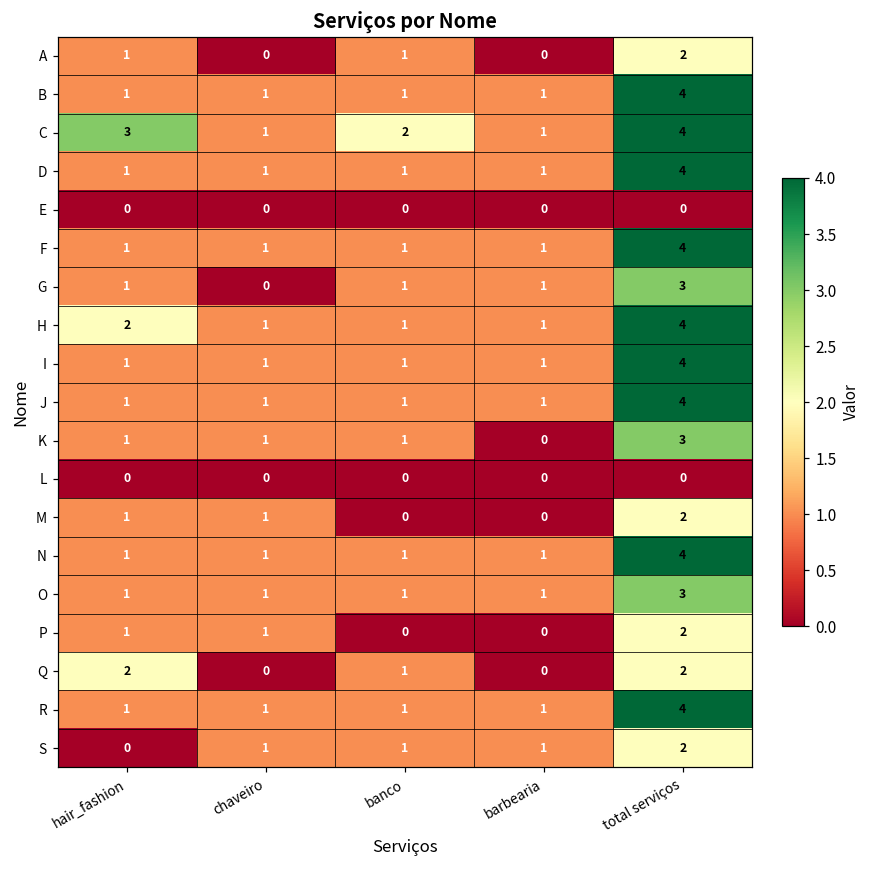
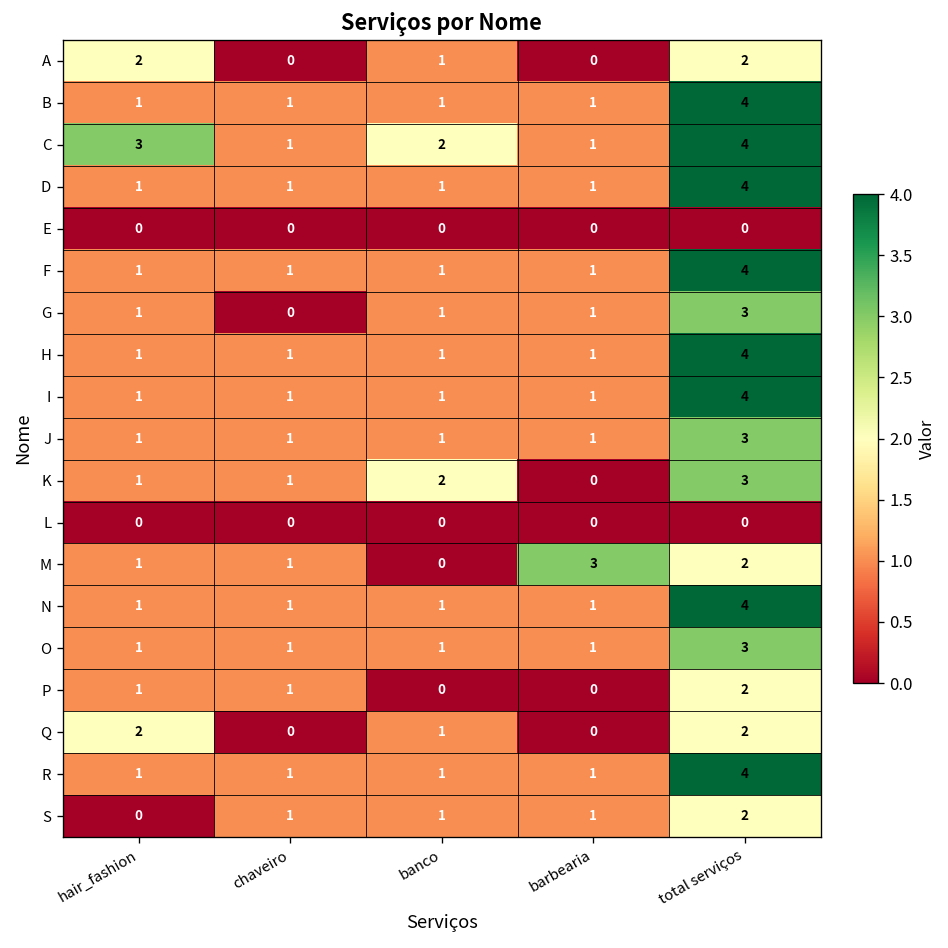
  {
    "A": {
-     "hair_fashion": 1,
+     "hair_fashion": 2,
      "chaveiro": 0,
      "banco": 1,
      "barbearia": 0,
      "total serviços": 2
    },
    "B": {
      "hair_fashion": 1,
      "chaveiro": 1,
      "banco": 1,
      "barbearia": 1,
      "total serviços": 4
    },
    "C": {
      "hair_fashion": 3,
      "chaveiro": 1,
      "banco": 2,
      "barbearia": 1,
      "total serviços": 4
    },
    "D": {
      "hair_fashion": 1,
      "chaveiro": 1,
      "banco": 1,
      "barbearia": 1,
      "total serviços": 4
    },
    "E": {
      "hair_fashion": 0,
      "chaveiro": 0,
      "banco": 0,
      "barbearia": 0,
      "total serviços": 0
    },
    "F": {
      "hair_fashion": 1,
      "chaveiro": 1,
      "banco": 1,
      "barbearia": 1,
      "total serviços": 4
    },
    "G": {
      "hair_fashion": 1,
      "chaveiro": 0,
      "banco": 1,
      "barbearia": 1,
      "total serviços": 3
    },
    "H": {
-     "hair_fashion": 2,
+     "hair_fashion": 1,
      "chaveiro": 1,
      "banco": 1,
      "barbearia": 1,
      "total serviços": 4
    },
    "I": {
      "hair_fashion": 1,
      "chaveiro": 1,
      "banco": 1,
      "barbearia": 1,
      "total serviços": 4
    },
    "J": {
      "hair_fashion": 1,
      "chaveiro": 1,
      "banco": 1,
      "barbearia": 1,
-     "total serviços": 4
+     "total serviços": 3
    },
    "K": {
      "hair_fashion": 1,
      "chaveiro": 1,
-     "banco": 1,
+     "banco": 2,
      "barbearia": 0,
      "total serviços": 3
    },
    "L": {
      "hair_fashion": 0,
      "chaveiro": 0,
      "banco": 0,
      "barbearia": 0,
      "total serviços": 0
    },
    "M": {
      "hair_fashion": 1,
      "chaveiro": 1,
      "banco": 0,
-     "barbearia": 0,
+     "barbearia": 3,
      "total serviços": 2
    },
    "N": {
      "hair_fashion": 1,
      "chaveiro": 1,
      "banco": 1,
      "barbearia": 1,
      "total serviços": 4
    },
    "O": {
      "hair_fashion": 1,
      "chaveiro": 1,
      "banco": 1,
      "barbearia": 1,
      "total serviços": 3
    },
    "P": {
      "hair_fashion": 1,
      "chaveiro": 1,
      "banco": 0,
      "barbearia": 0,
      "total serviços": 2
    },
    "Q": {
      "hair_fashion": 2,
      "chaveiro": 0,
      "banco": 1,
      "barbearia": 0,
      "total serviços": 2
    },
    "R": {
      "hair_fashion": 1,
      "chaveiro": 1,
      "banco": 1,
      "barbearia": 1,
      "total serviços": 4
    },
    "S": {
      "hair_fashion": 0,
      "chaveiro": 1,
      "banco": 1,
      "barbearia": 1,
      "total serviços": 2
    }
  }
